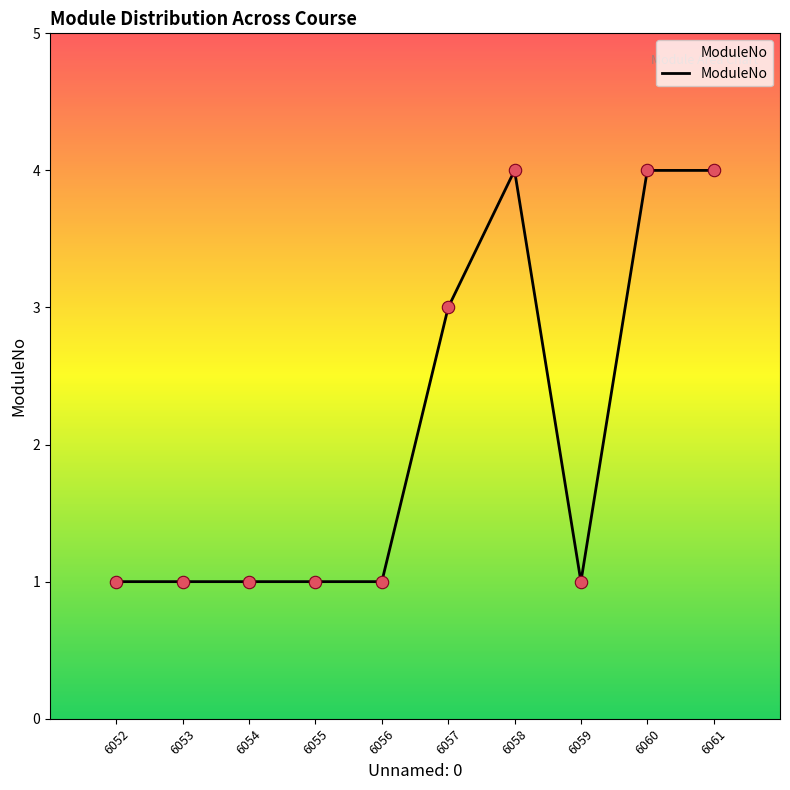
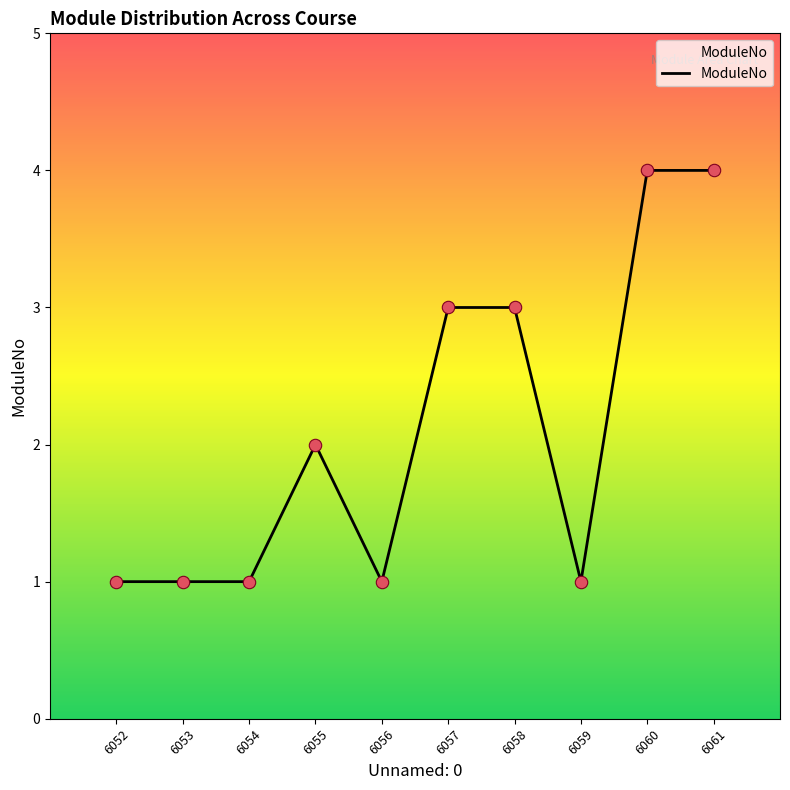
  {
    "6052": 1,
    "6053": 1,
    "6054": 1,
-   "6055": 1,
+   "6055": 2,
    "6056": 1,
    "6057": 3,
-   "6058": 4,
+   "6058": 3,
    "6059": 1,
    "6060": 4,
    "6061": 4
  }
